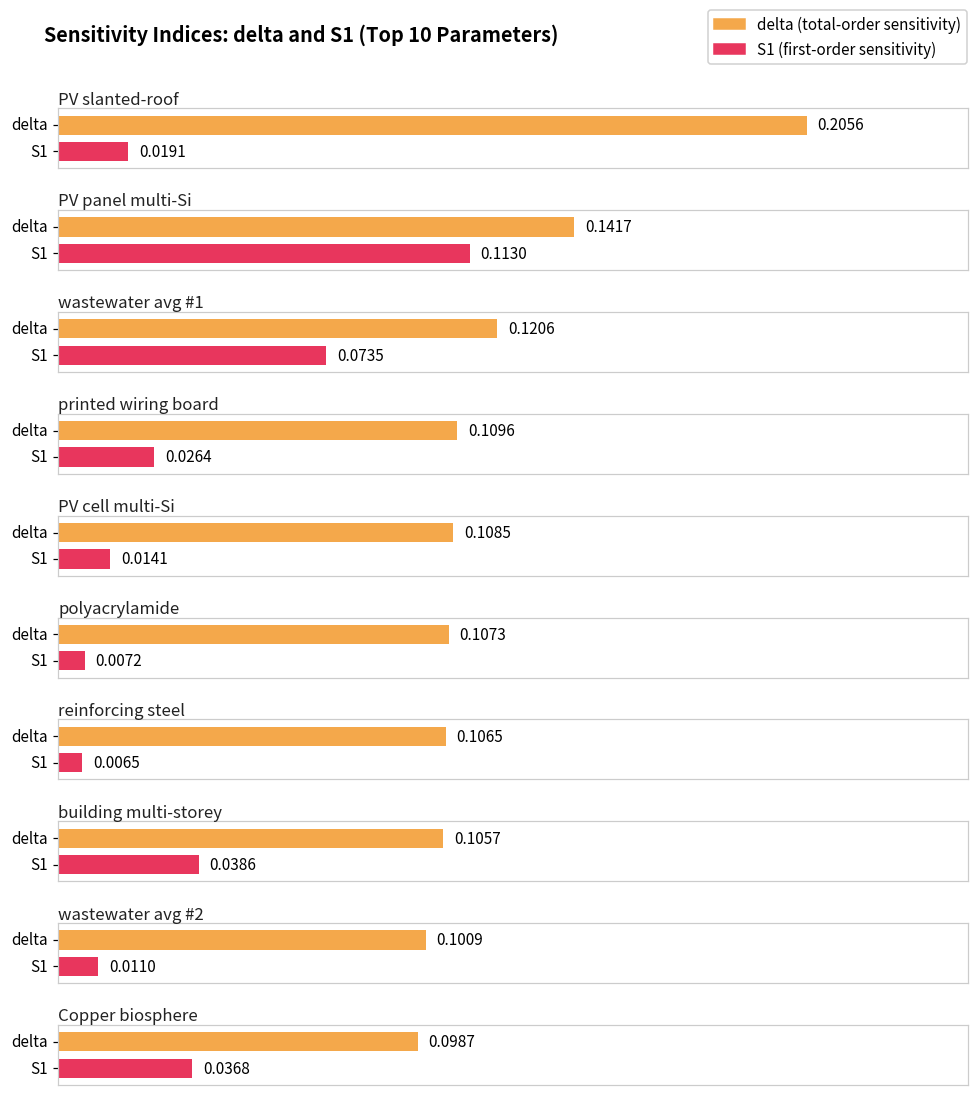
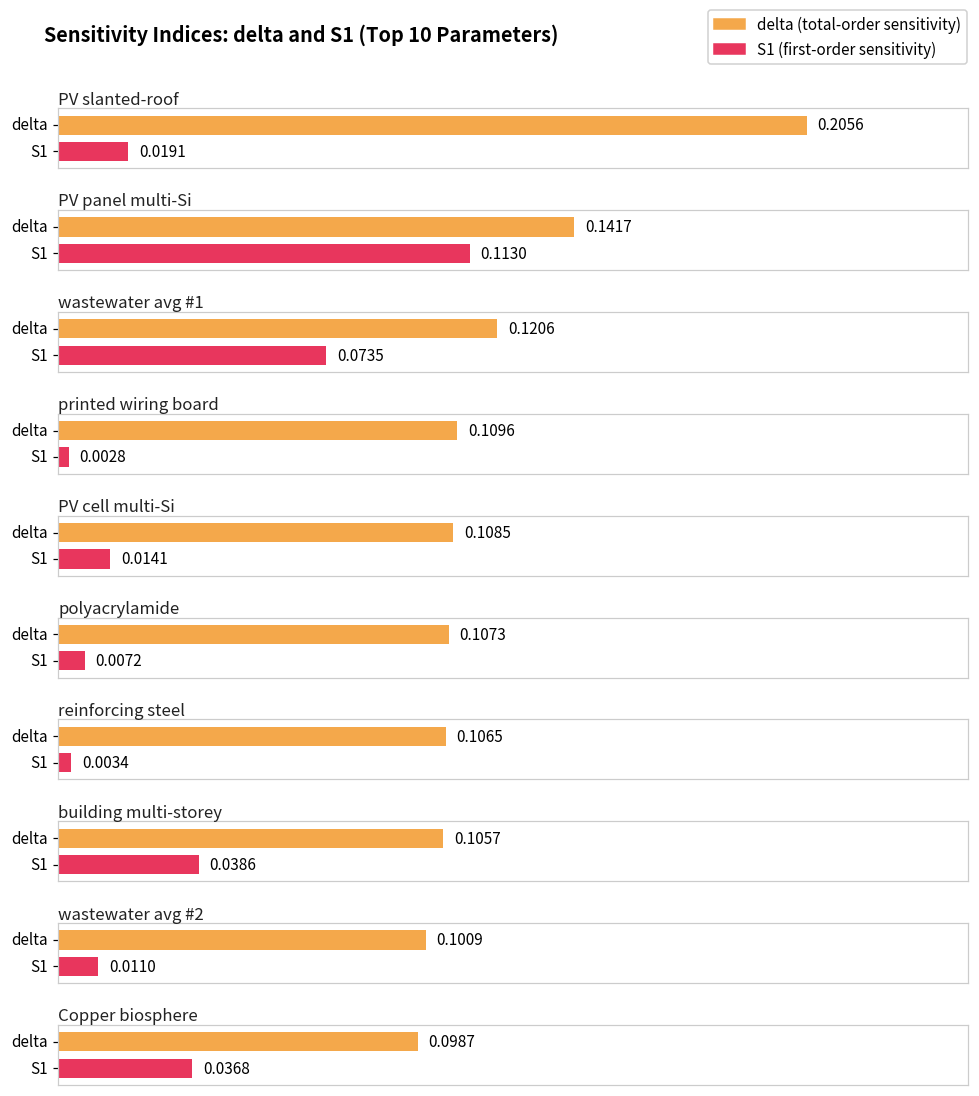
  {
    "PV slanted-roof": {
      "delta": 0.2056,
      "S1": 0.0191
    },
    "PV panel multi-Si": {
      "delta": 0.1417,
      "S1": 0.1130
    },
    "wastewater avg #1": {
      "delta": 0.1206,
      "S1": 0.0735
    },
    "printed wiring board": {
      "delta": 0.1096,
-     "S1": 0.0264
+     "S1": 0.0028
    },
    "PV cell multi-Si": {
      "delta": 0.1085,
      "S1": 0.0141
    },
    "polyacrylamide": {
      "delta": 0.1073,
      "S1": 0.0072
    },
    "reinforcing steel": {
      "delta": 0.1065,
-     "S1": 0.0065
+     "S1": 0.0034
    },
    "building multi-storey": {
      "delta": 0.1057,
      "S1": 0.0386
    },
    "wastewater avg #2": {
      "delta": 0.1009,
      "S1": 0.0110
    },
    "Copper biosphere": {
      "delta": 0.0987,
      "S1": 0.0368
    }
  }
